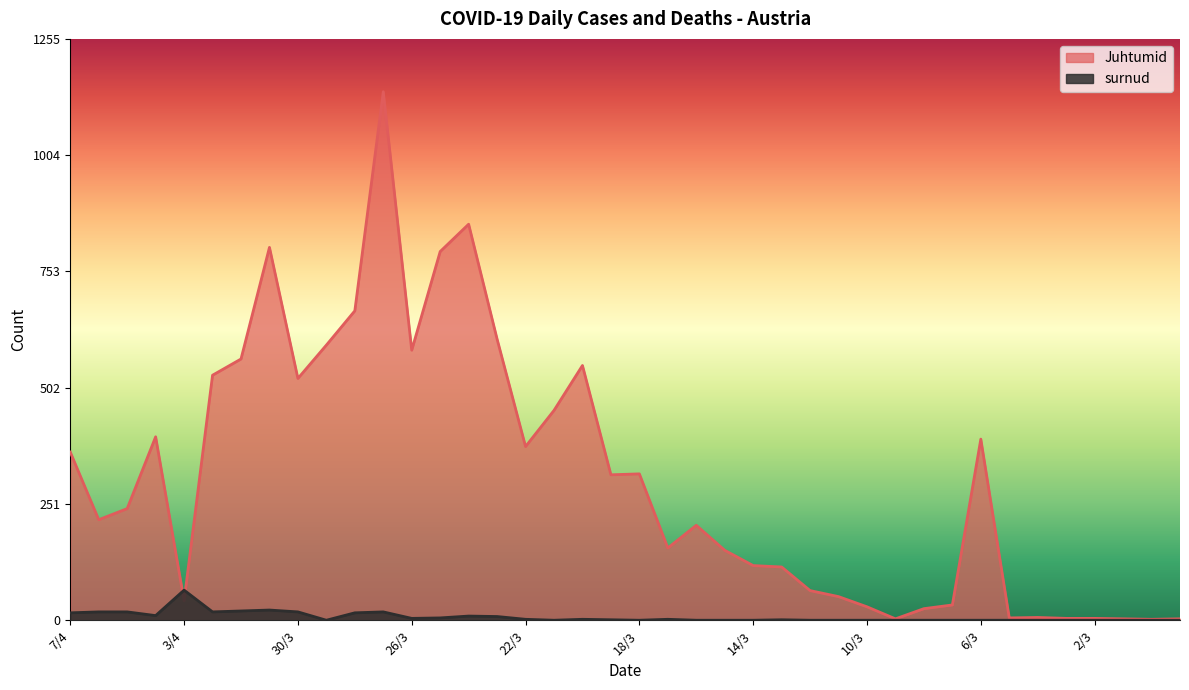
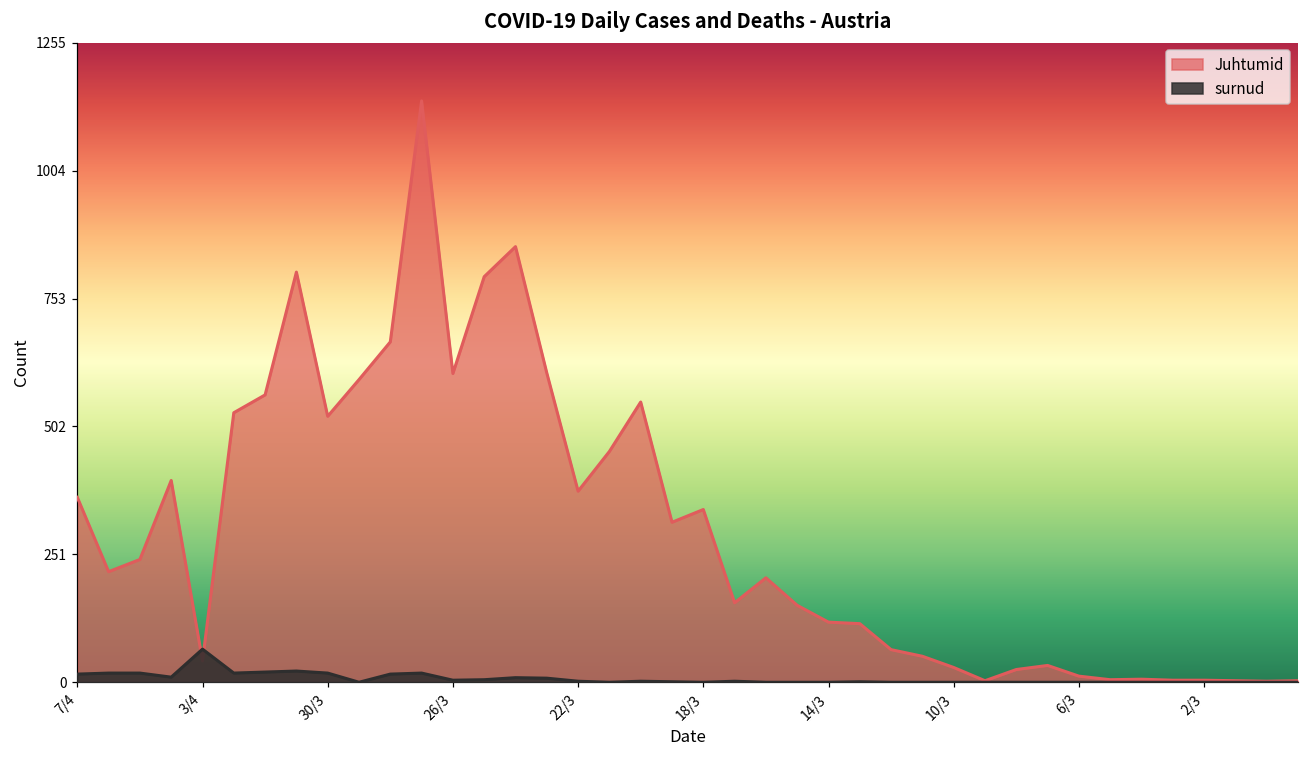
  {
    "Juhtumid": {
      "7/4": 360,
      "3/4": 40,
      "30/3": 520,
-     "26/3": 580,
+     "26/3": 610,
      "22/3": 380,
-     "18/3": 320,
+     "18/3": 340,
      "14/3": 120,
      "10/3": 30,
-     "6/3": 390
+     "6/3": 10
    },
    "surnud": {
      "7/4": 20,
      "3/4": 70,
      "30/3": 20,
      "26/3": 0,
      "22/3": 0,
      "18/3": 0,
      "14/3": 0,
      "10/3": 0,
      "6/3": 0
    }
  }
